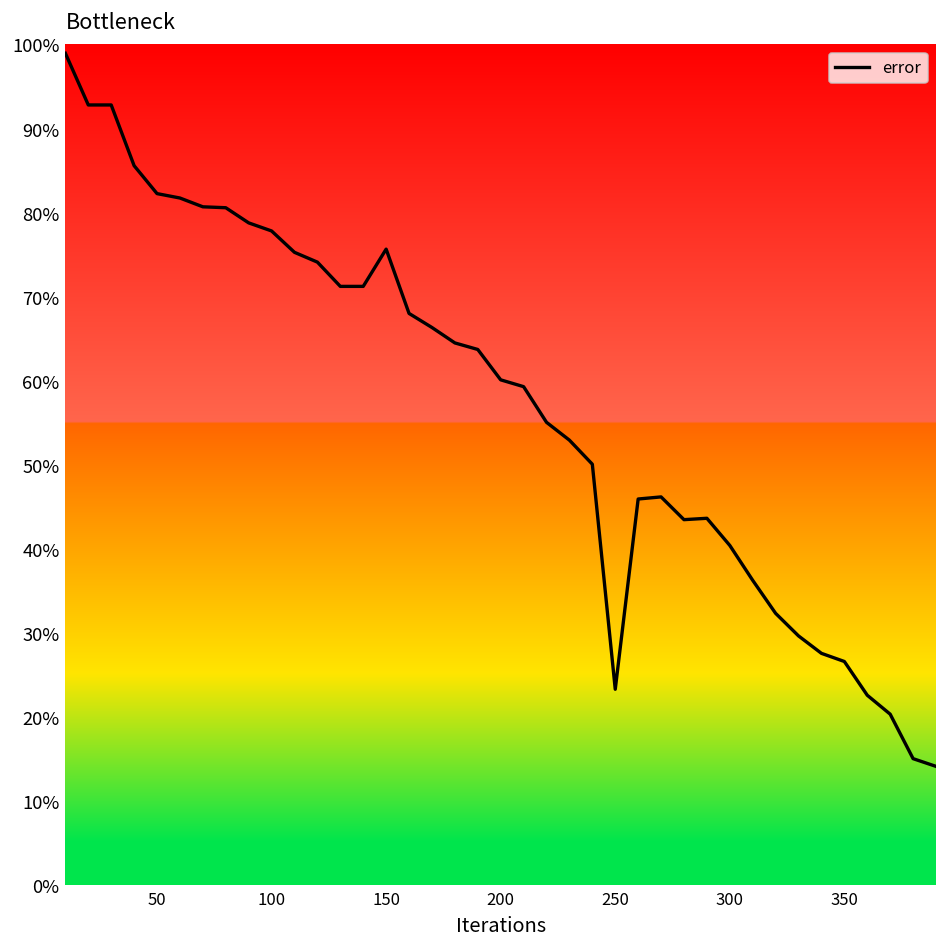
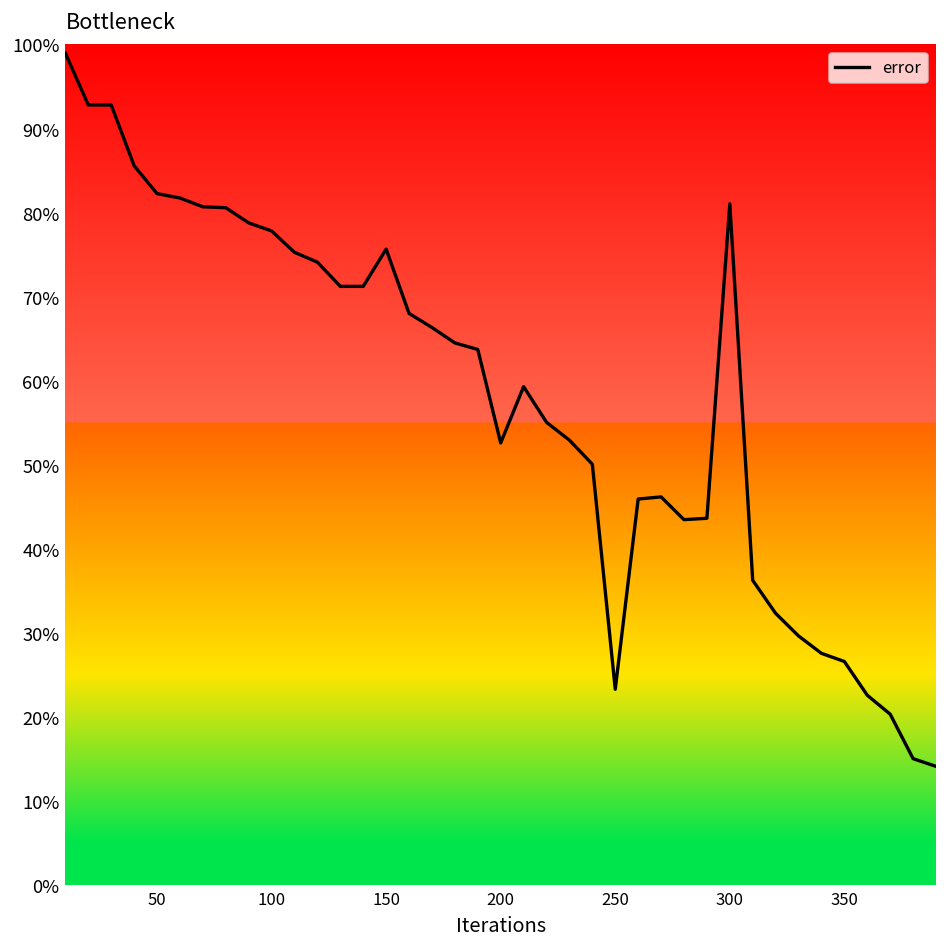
  {
    "50": "82%",
    "100": "78%",
    "150": "76%",
-   "200": "60%",
+   "200": "53%",
    "250": "23%",
-   "300": "40%",
+   "300": "81%",
    "350": "27%"
  }
